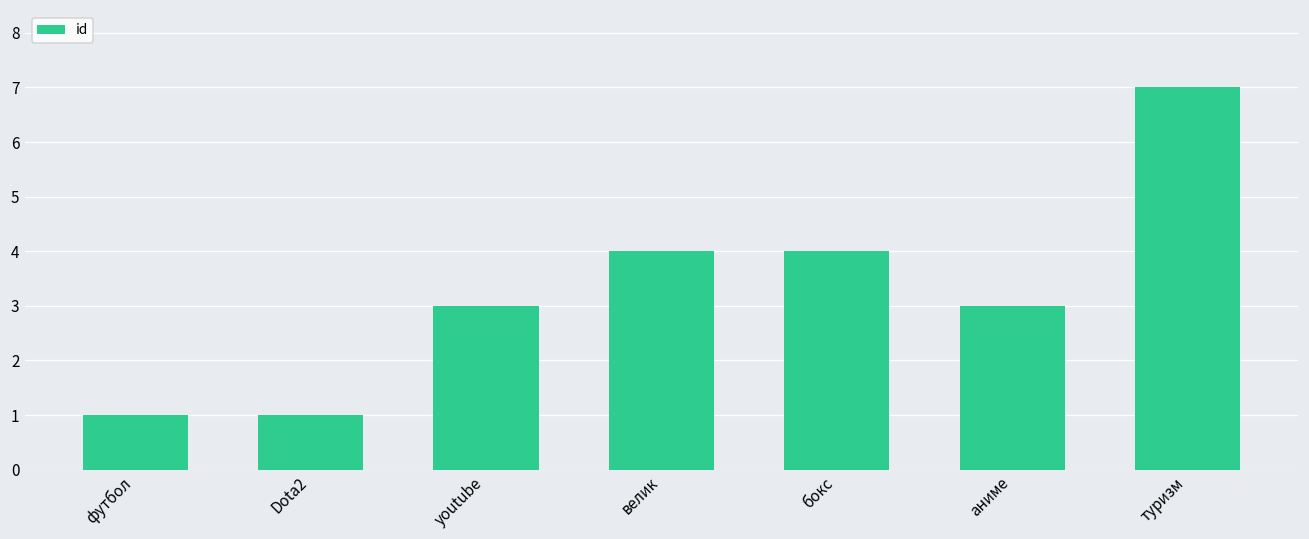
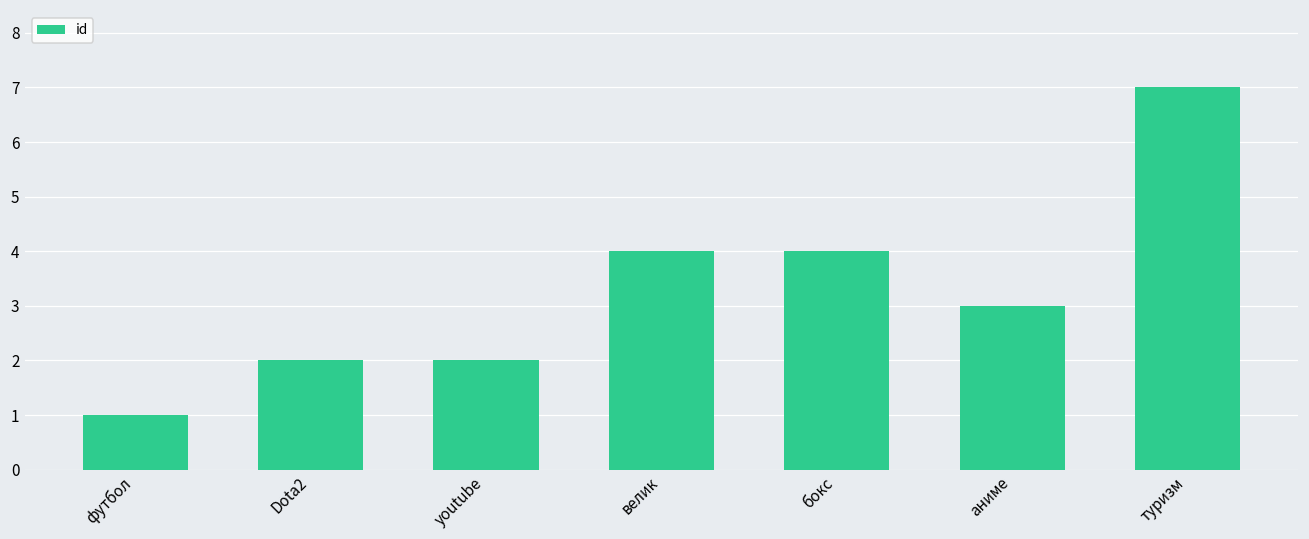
  {
    "футбол": 1,
-   "Dota2": 1,
-   "youtube": 3,
+   "Dota2": 2,
+   "youtube": 2,
    "велик": 4,
    "бокс": 4,
    "аниме": 3,
    "туризм": 7
  }
